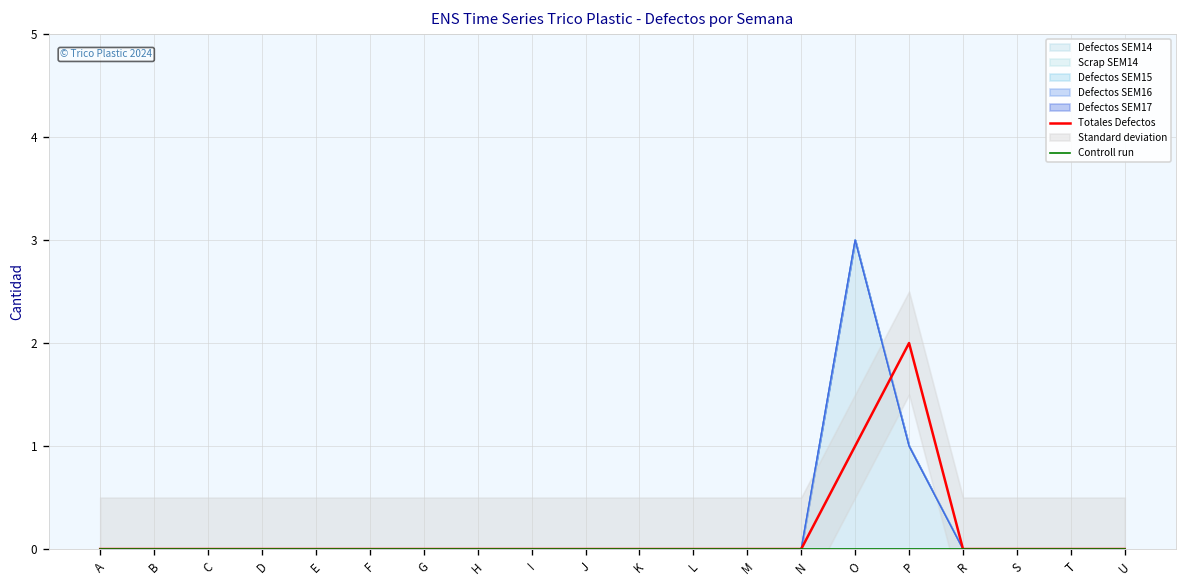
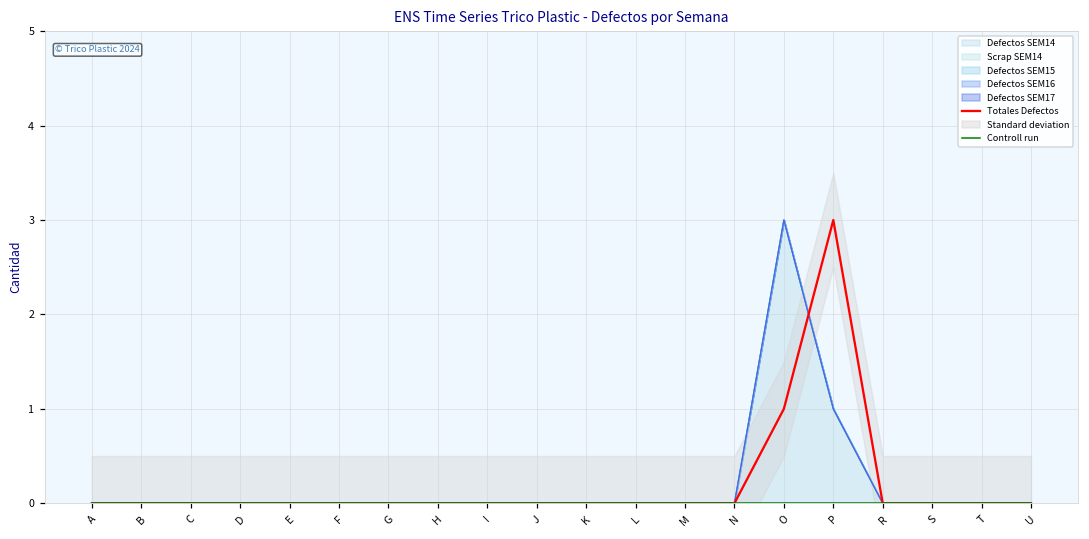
  {
    "Defectos SEM17": {
      "O": 3,
      "P": 1
    },
    "Totales Defectos": {
      "O": 1,
-     "P": 2
+     "P": 3
    },
    "Controll run": {
      "O": 0,
      "P": 0
    }
  }
